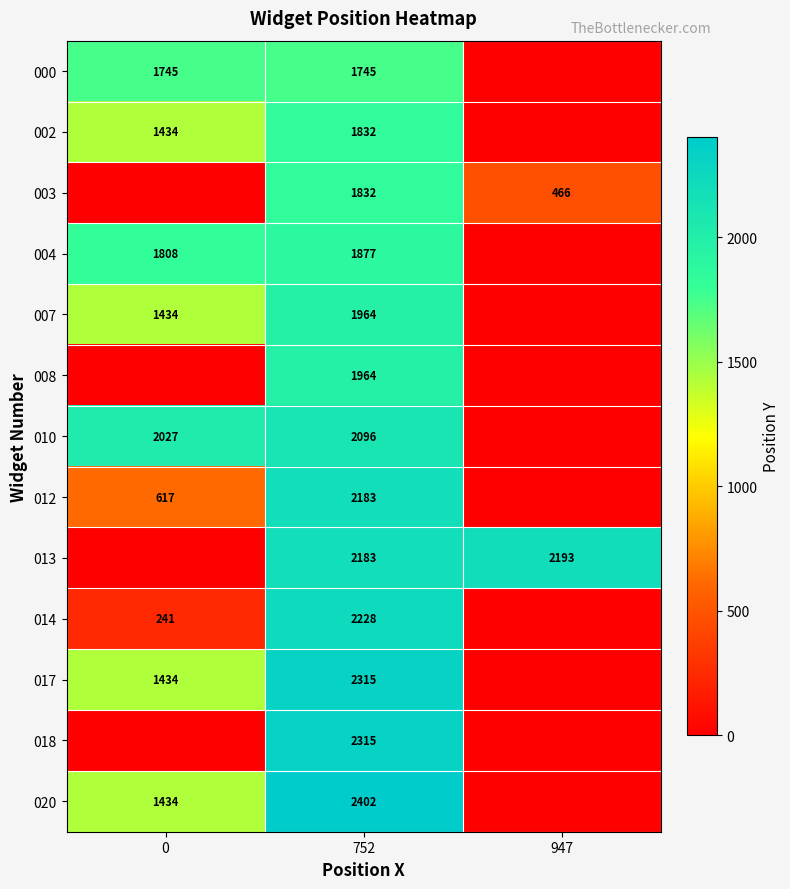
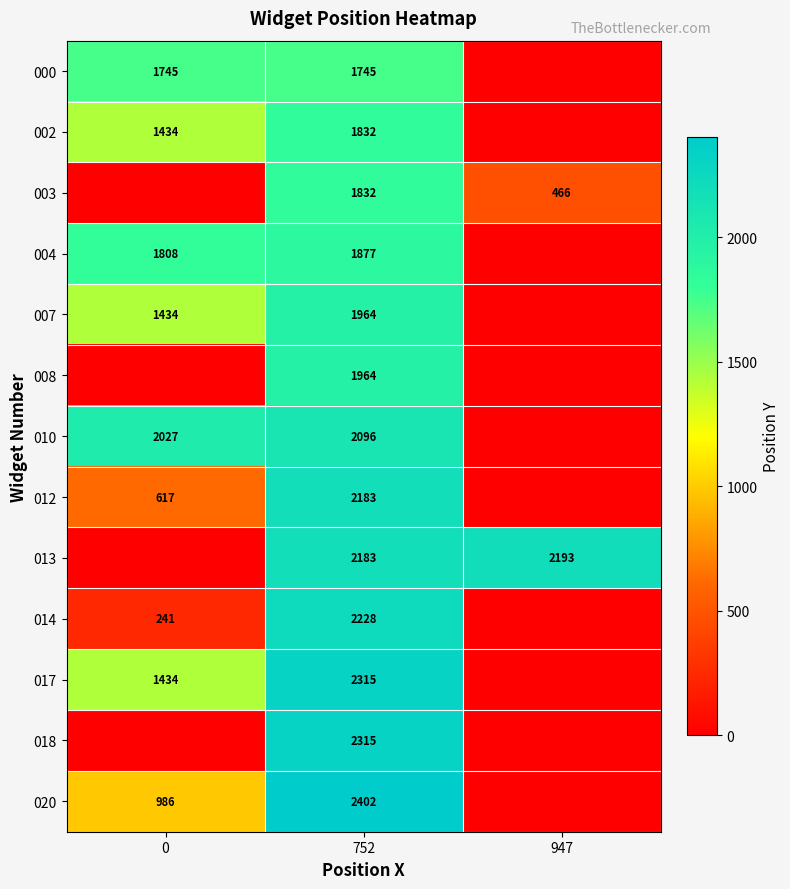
  {
    "000": {
      "0": 1745,
      "752": 1745
    },
    "002": {
      "0": 1434,
      "752": 1832
    },
    "003": {
      "752": 1832,
      "947": 466
    },
    "004": {
      "0": 1808,
      "752": 1877
    },
    "007": {
      "0": 1434,
      "752": 1964
    },
    "008": {
      "752": 1964
    },
    "010": {
      "0": 2027,
      "752": 2096
    },
    "012": {
      "0": 617,
      "752": 2183
    },
    "013": {
      "752": 2183,
      "947": 2193
    },
    "014": {
      "0": 241,
      "752": 2228
    },
    "017": {
      "0": 1434,
      "752": 2315
    },
    "018": {
      "752": 2315
    },
    "020": {
-     "0": 1434,
+     "0": 986,
      "752": 2402
    }
  }
